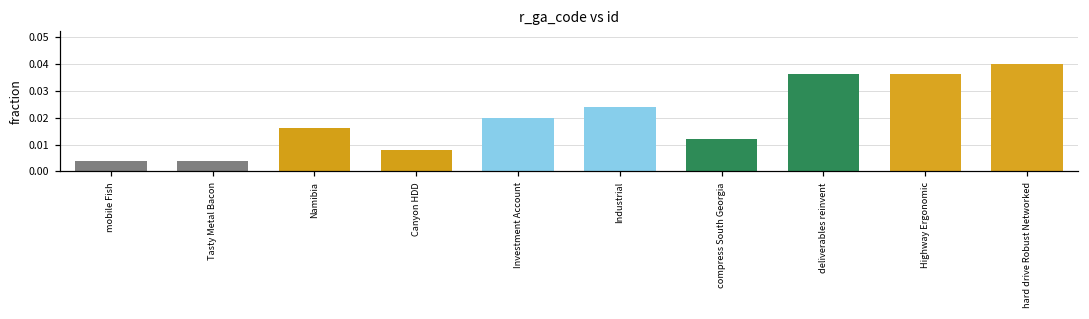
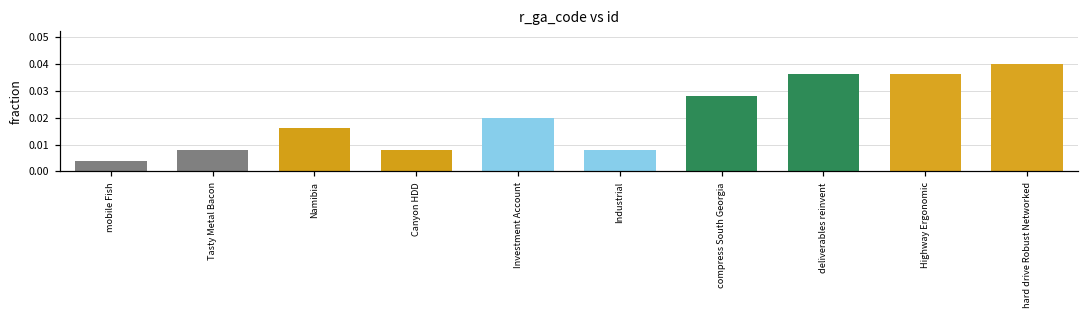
  {
    "mobile Fish": 0.004,
-   "Tasty Metal Bacon": 0.004,
+   "Tasty Metal Bacon": 0.008,
    "Namibia": 0.016,
    "Canyon HDD": 0.008,
    "Investment Account": 0.020,
-   "Industrial": 0.024,
-   "compress South Georgia": 0.012,
+   "Industrial": 0.008,
+   "compress South Georgia": 0.028,
    "deliverables reinvent": 0.036,
    "Highway Ergonomic": 0.036,
    "hard drive Robust Networked": 0.040
  }
